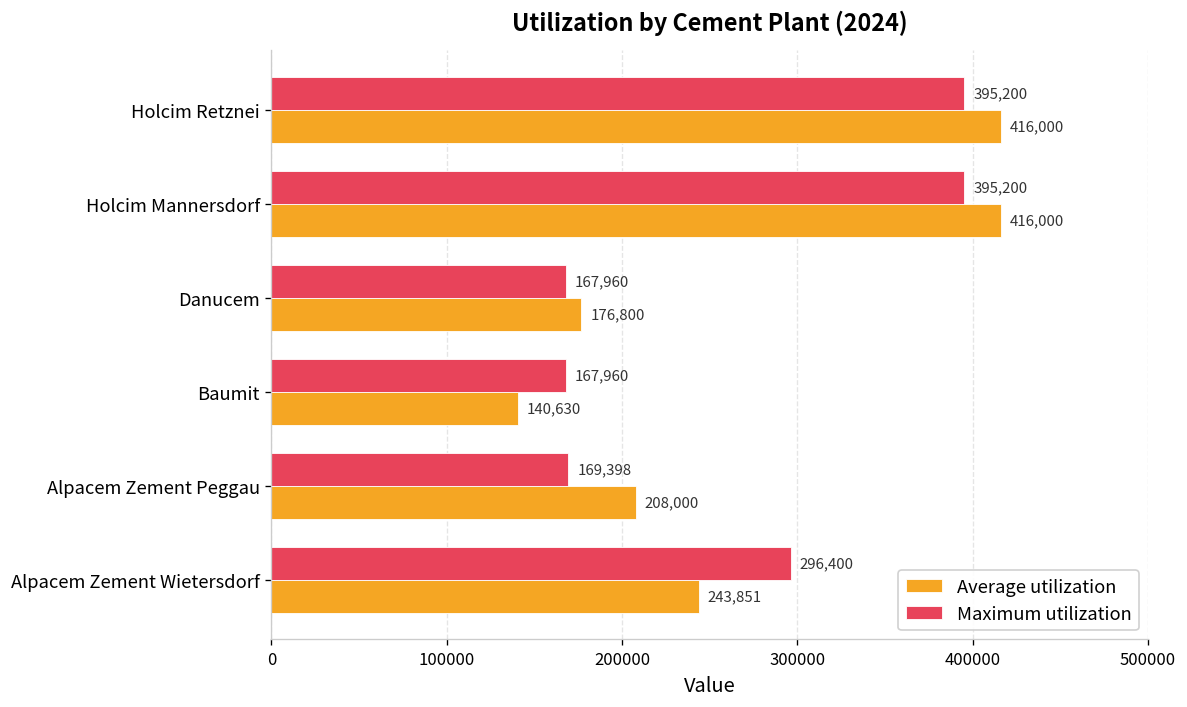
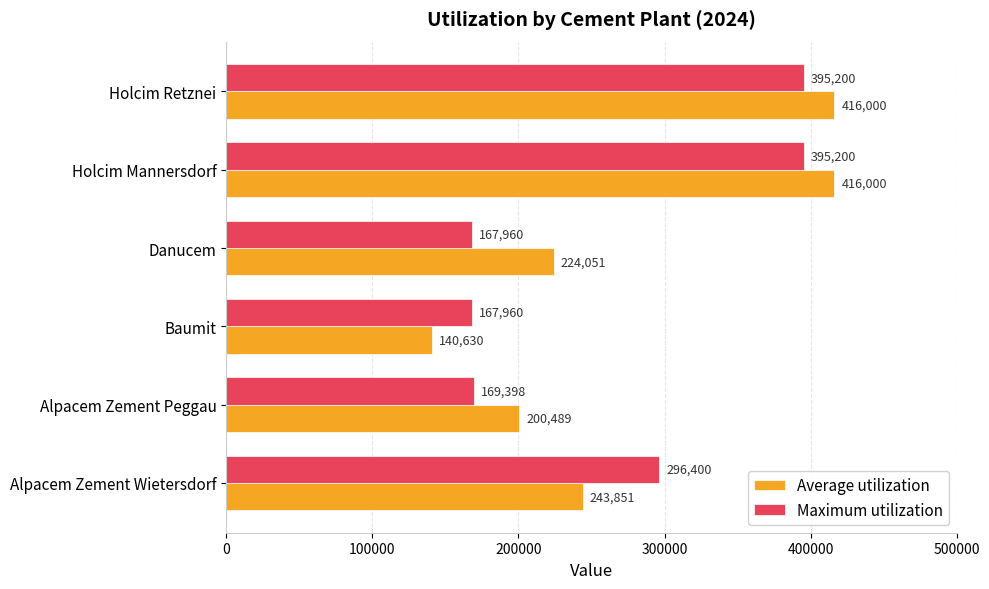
  {
    "Average utilization": {
      "Holcim Retznei": "416,000",
      "Holcim Mannersdorf": "416,000",
-     "Danucem": "176,800",
+     "Danucem": "224,051",
      "Baumit": "140,630",
-     "Alpacem Zement Peggau": "208,000",
+     "Alpacem Zement Peggau": "200,489",
      "Alpacem Zement Wietersdorf": "243,851"
    },
    "Maximum utilization": {
      "Holcim Retznei": "395,200",
      "Holcim Mannersdorf": "395,200",
      "Danucem": "167,960",
      "Baumit": "167,960",
      "Alpacem Zement Peggau": "169,398",
      "Alpacem Zement Wietersdorf": "296,400"
    }
  }
